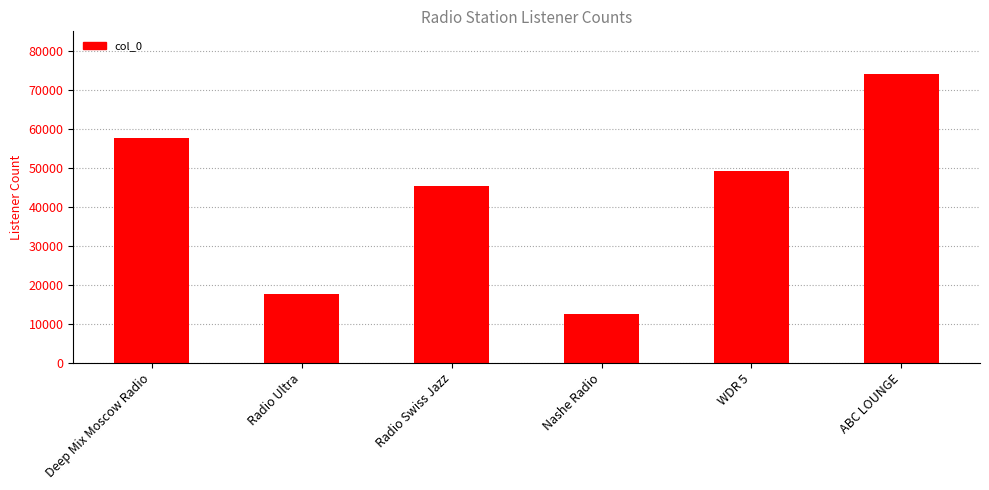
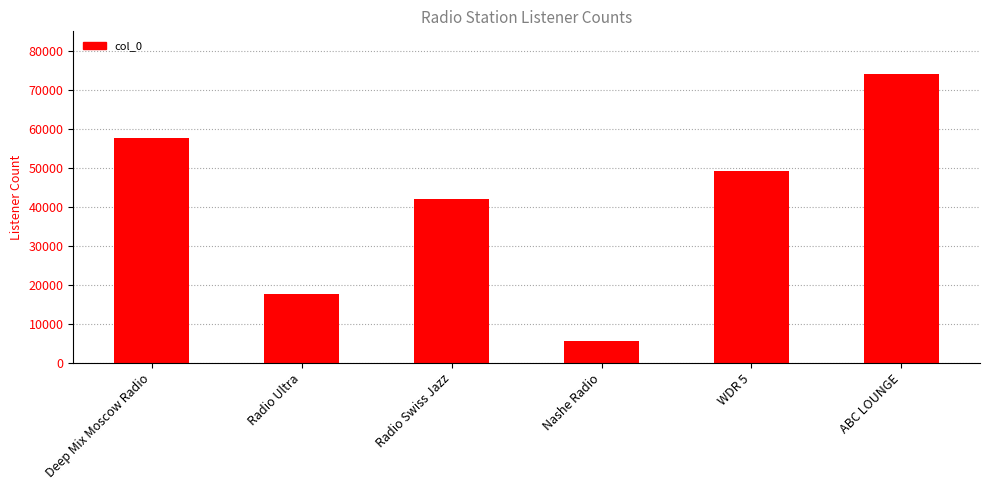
  {
    "Deep Mix Moscow Radio": 58000,
    "Radio Ultra": 18000,
-   "Radio Swiss Jazz": 45000,
-   "Nashe Radio": 13000,
+   "Radio Swiss Jazz": 42000,
+   "Nashe Radio": 5000,
    "WDR 5": 49000,
    "ABC LOUNGE": 74000
  }
